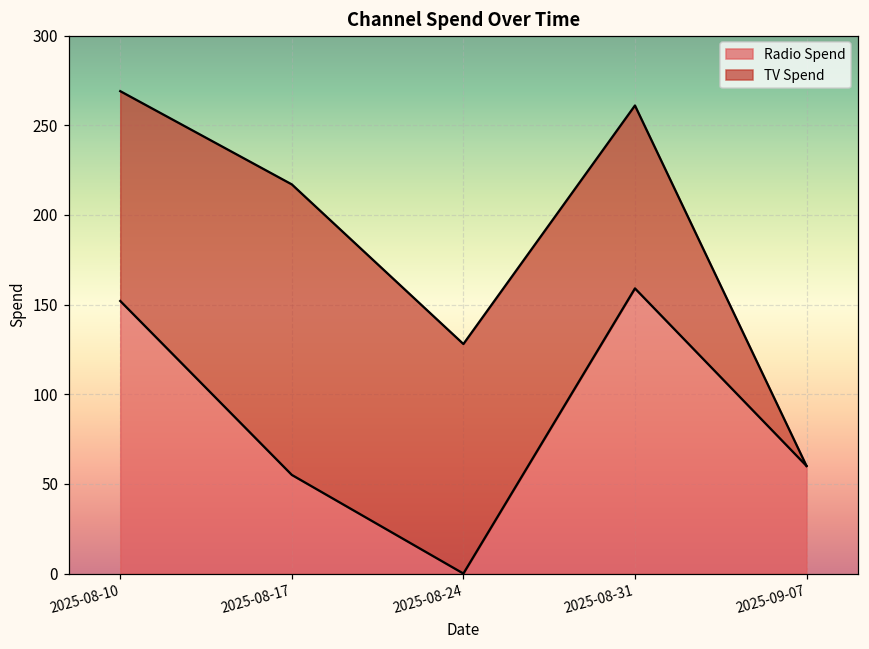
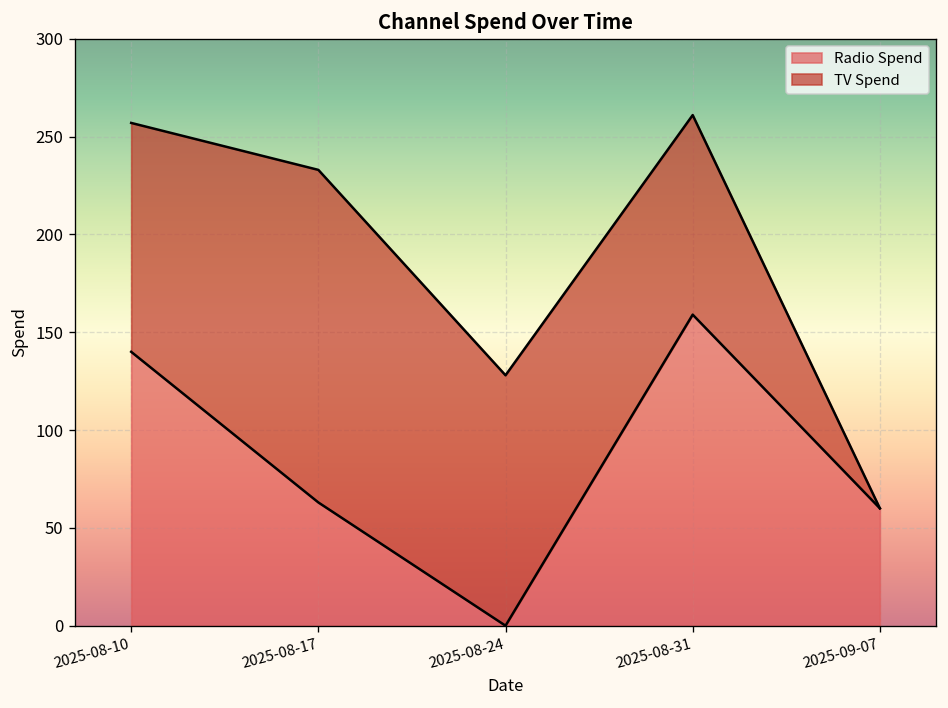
  {
    "Radio Spend": {
-     "2025-08-10": 152,
-     "2025-08-17": 55,
+     "2025-08-10": 140,
+     "2025-08-17": 63,
      "2025-08-24": 0,
      "2025-08-31": 159
    },
    "TV Spend": {
      "2025-08-10": 117,
-     "2025-08-17": 162,
+     "2025-08-17": 170,
      "2025-08-24": 128,
      "2025-08-31": 102
    }
  }
